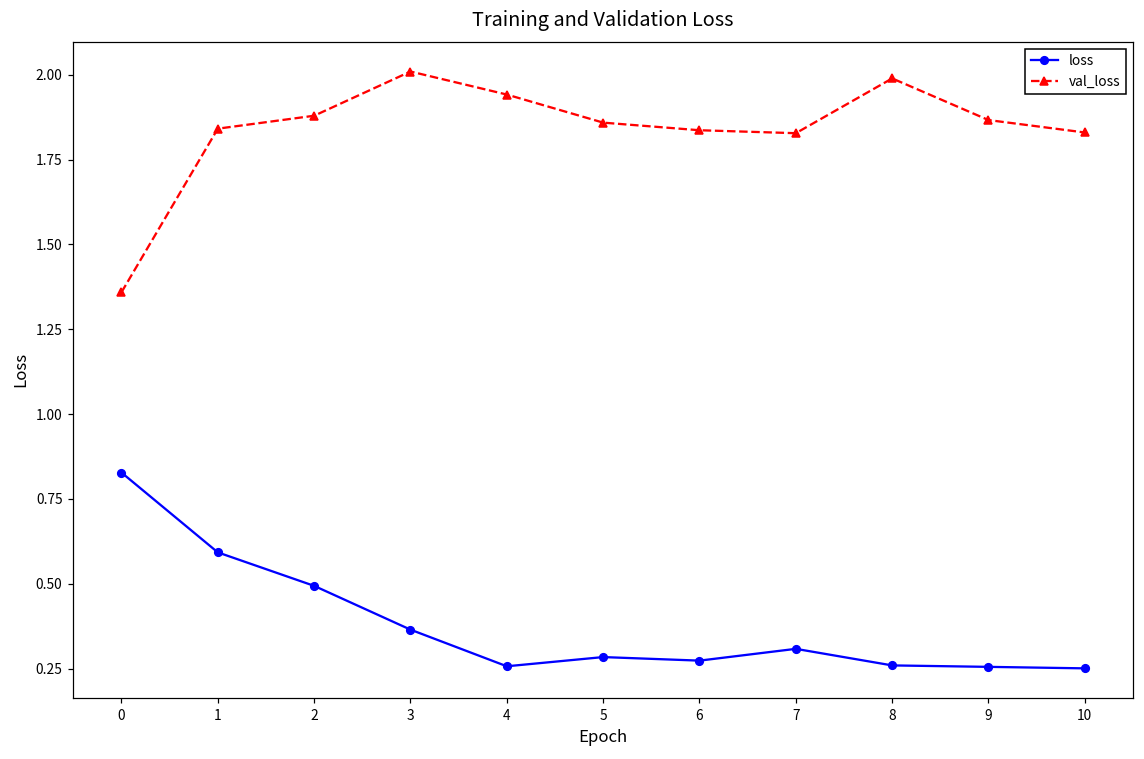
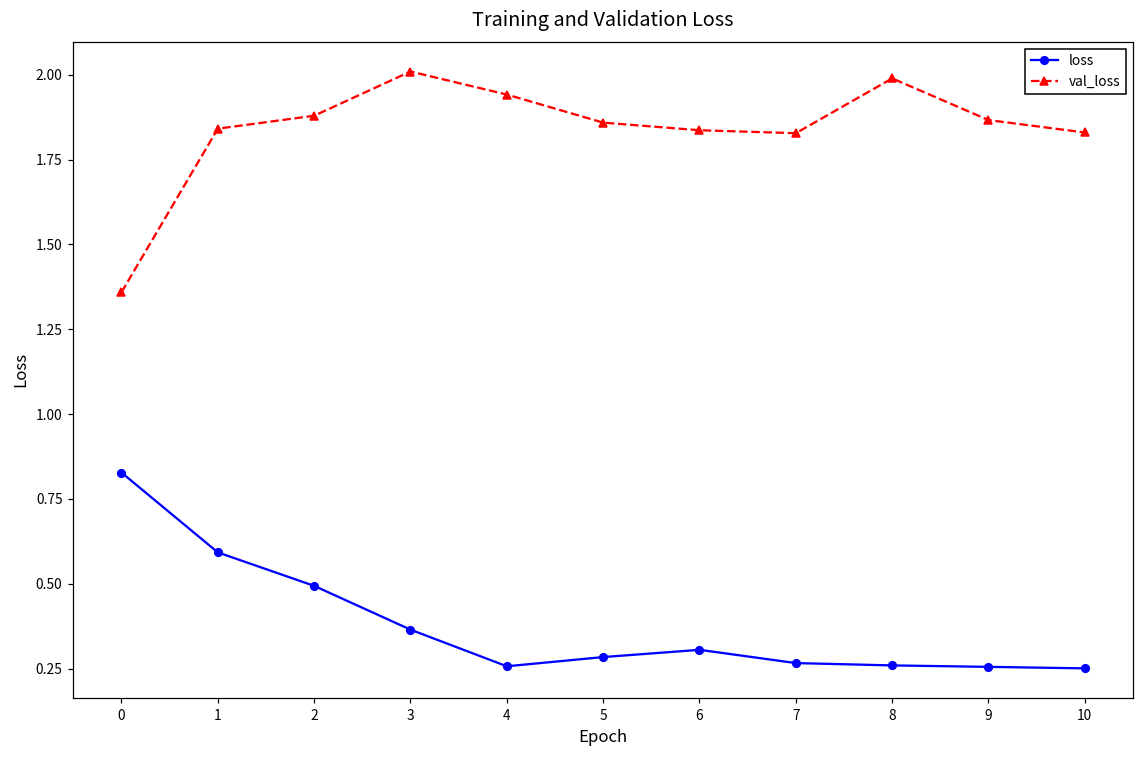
  {
    "loss": {
      "0": 0.83,
      "1": 0.59,
      "2": 0.49,
      "3": 0.37,
      "4": 0.26,
      "5": 0.28,
-     "6": 0.27,
-     "7": 0.31,
+     "6": 0.31,
+     "7": 0.27,
      "8": 0.26,
      "9": 0.26,
      "10": 0.25
    },
    "val_loss": {
      "0": 1.36,
      "1": 1.84,
      "2": 1.88,
      "3": 2.01,
      "4": 1.94,
      "5": 1.86,
      "6": 1.84,
      "7": 1.83,
      "8": 1.99,
      "9": 1.87,
      "10": 1.83
    }
  }
